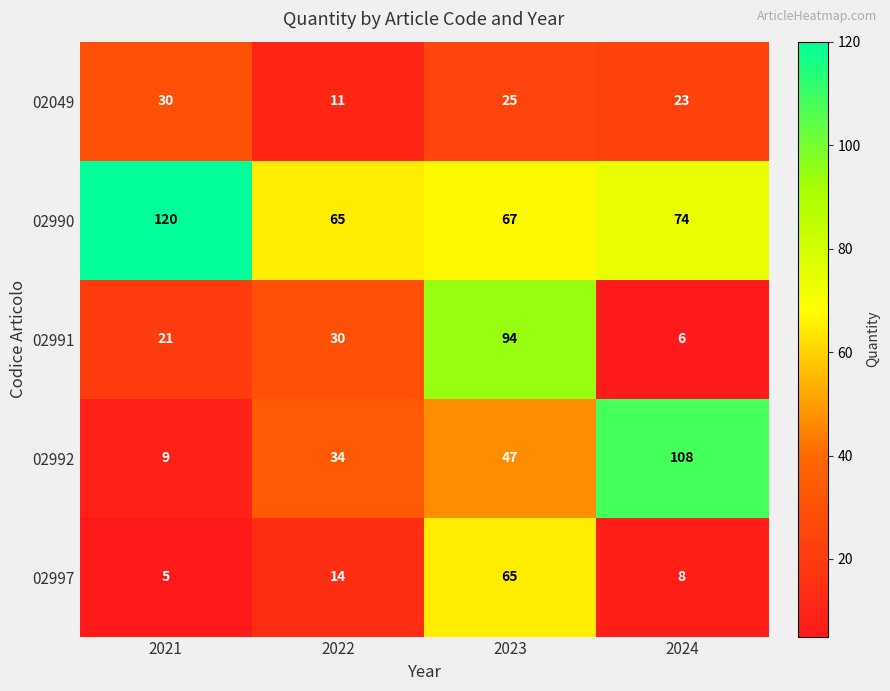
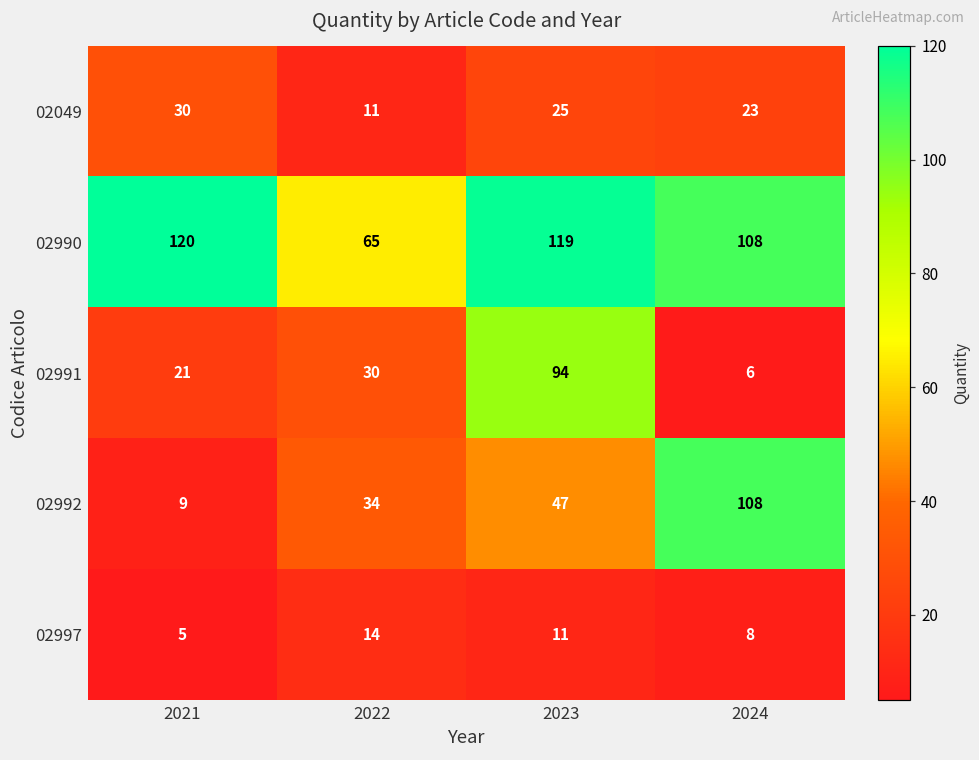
  {
    "02049": {
      "2021": 30,
      "2022": 11,
      "2023": 25,
      "2024": 23
    },
    "02990": {
      "2021": 120,
      "2022": 65,
-     "2023": 67,
-     "2024": 74
+     "2023": 119,
+     "2024": 108
    },
    "02991": {
      "2021": 21,
      "2022": 30,
      "2023": 94,
      "2024": 6
    },
    "02992": {
      "2021": 9,
      "2022": 34,
      "2023": 47,
      "2024": 108
    },
    "02997": {
      "2021": 5,
      "2022": 14,
-     "2023": 65,
+     "2023": 11,
      "2024": 8
    }
  }
